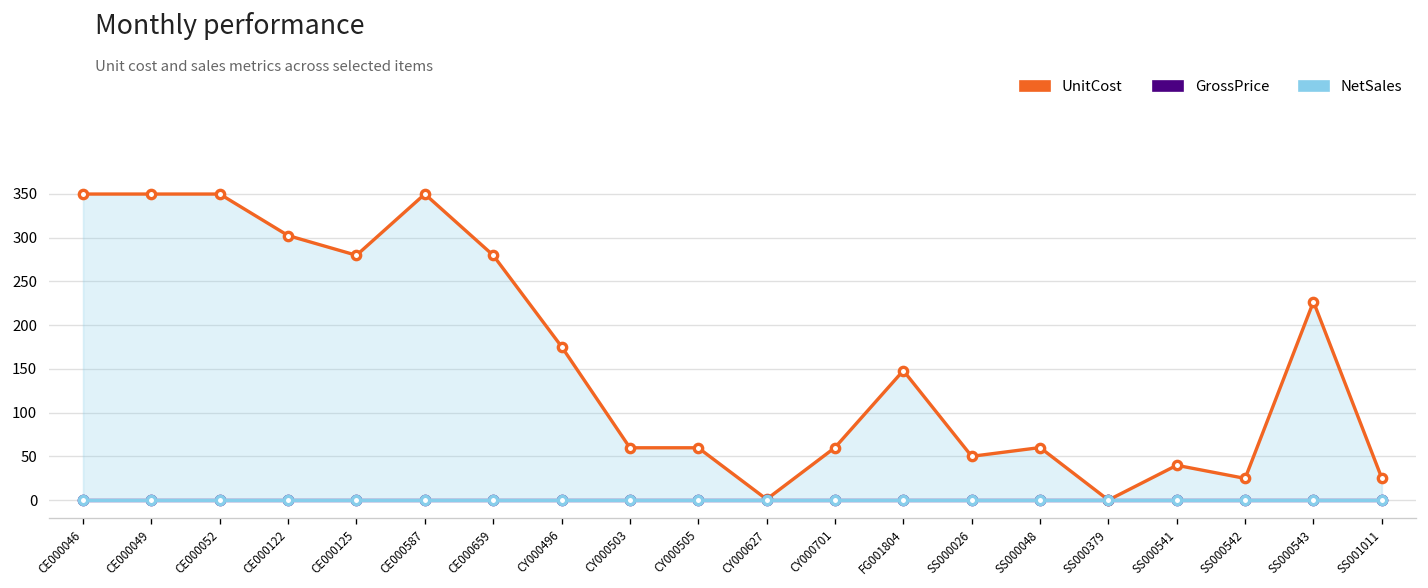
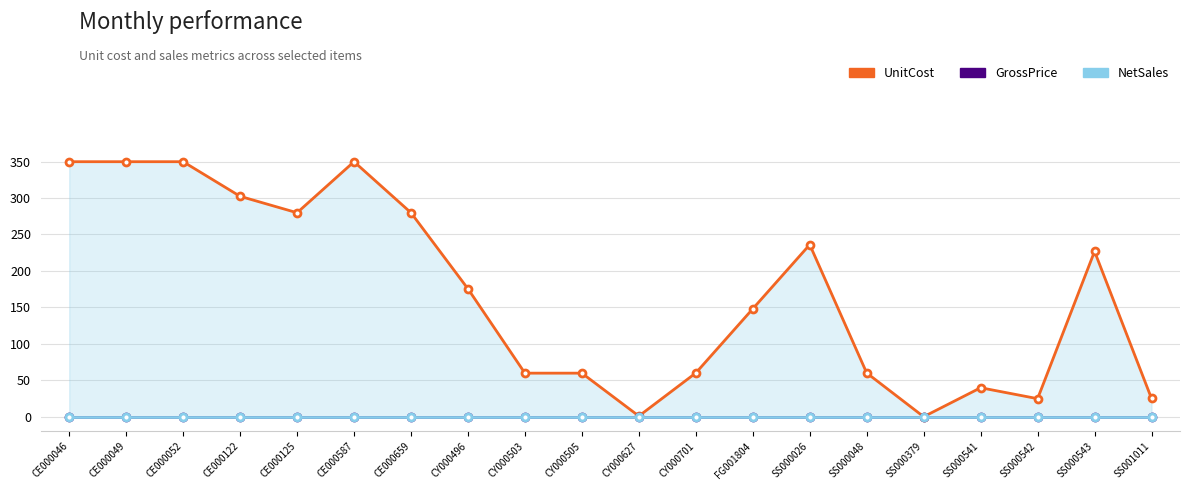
  {
    "UnitCost": {
      "CE000046": 350,
      "CE000049": 350,
      "CE000052": 350,
      "CE000122": 300,
      "CE000125": 280,
      "CE000587": 350,
      "CE000659": 280,
      "CY000496": 180,
      "CY000503": 60,
      "CY000505": 60,
      "CY000701": 60,
      "FG001804": 150,
-     "SS000026": 50,
+     "SS000026": 240,
      "SS000048": 60,
      "SS000541": 40,
      "SS000542": 20,
      "SS000543": 230,
      "SS001011": 30
    },
    "NetSales": {
      "CE000046": 0,
      "CE000049": 0,
      "CE000052": 0,
      "CE000122": 0,
      "CE000125": 0,
      "CE000587": 0,
      "CE000659": 0,
      "CY000496": 0,
      "CY000503": 0,
      "CY000505": 0,
      "CY000701": 0,
      "FG001804": 0,
      "SS000026": 0,
      "SS000048": 0,
      "SS000541": 0,
      "SS000542": 0,
      "SS000543": 0,
      "SS001011": 0
    }
  }
